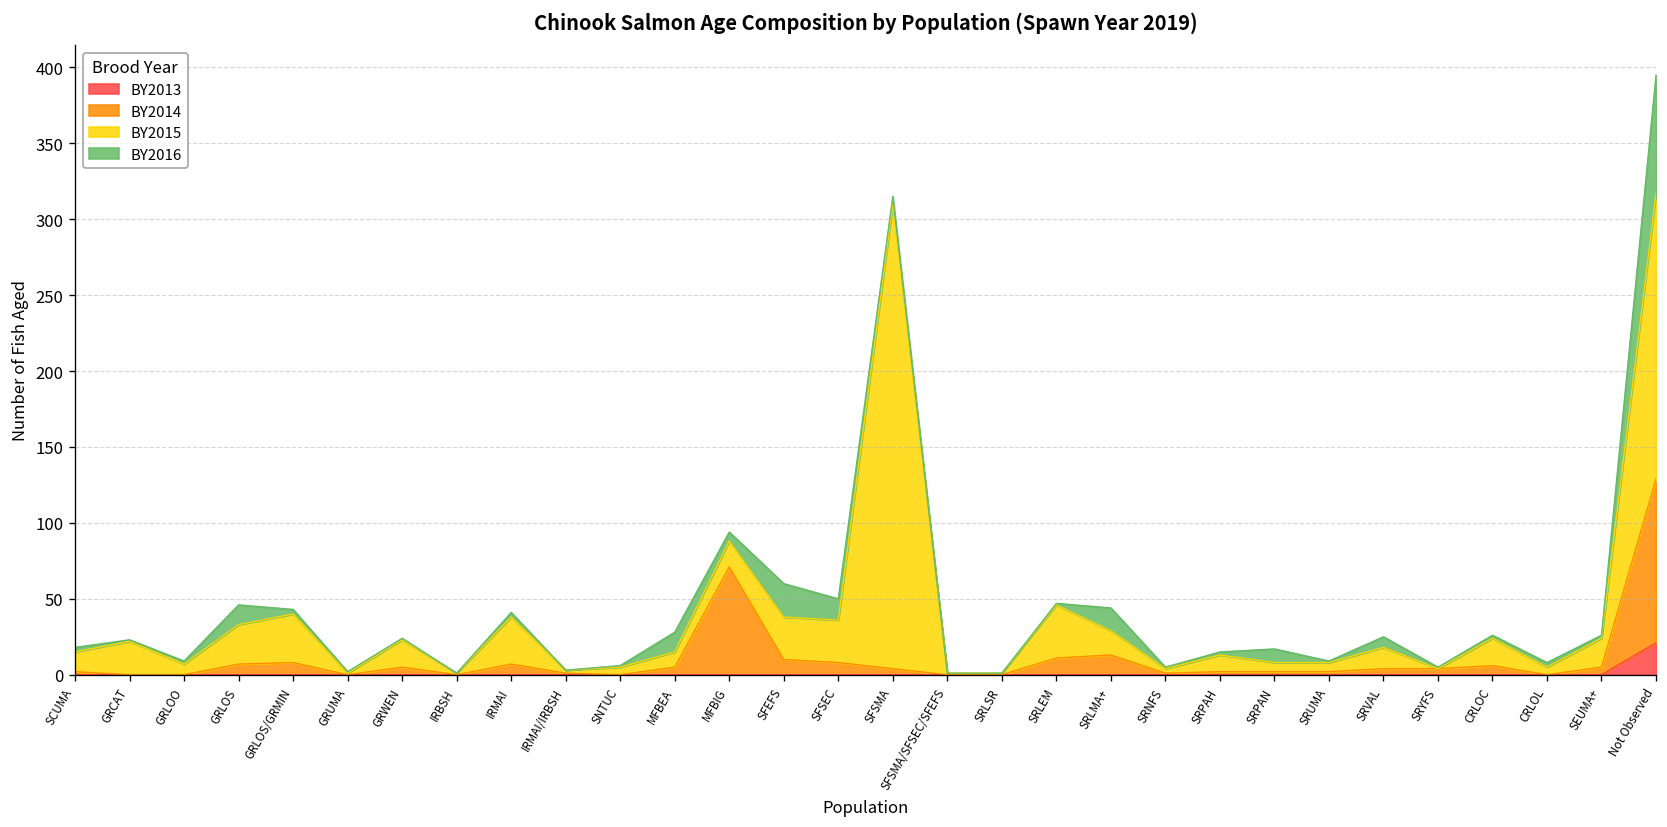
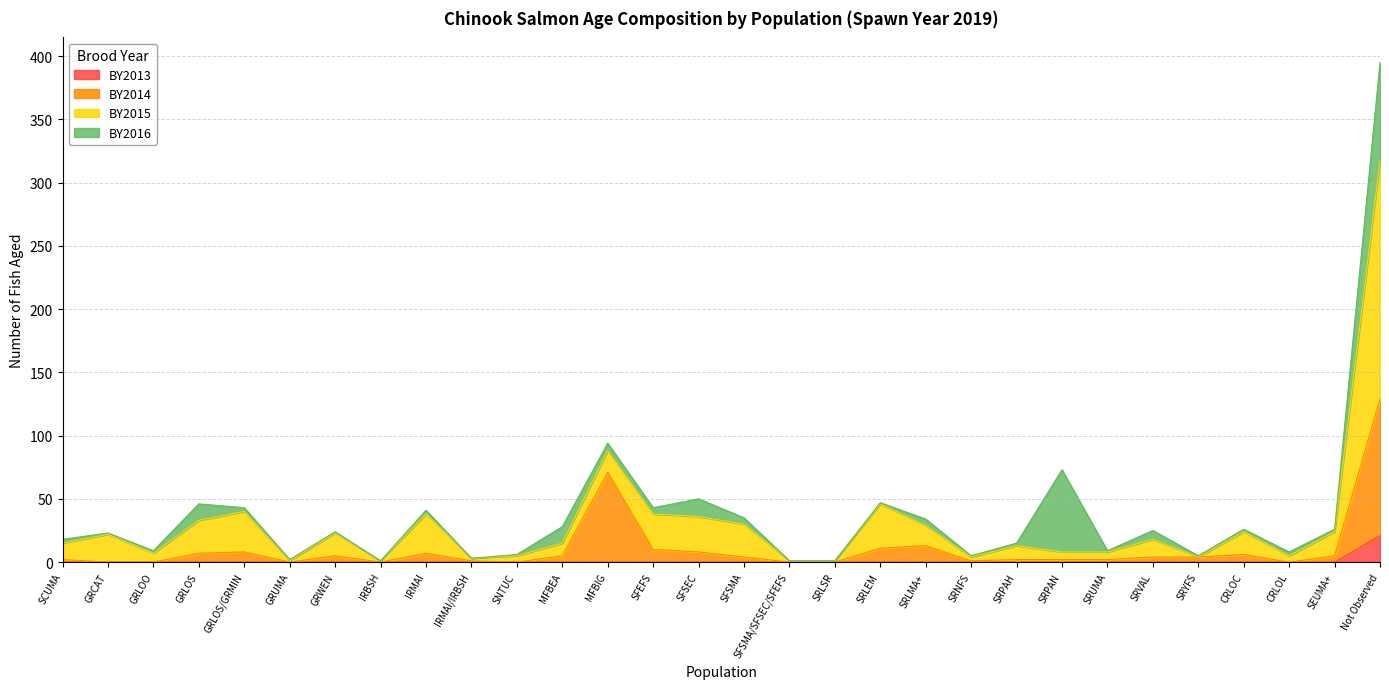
  {
    "BY2013": {
      "GRLOS": 0,
      "GRLOS/GRMIN": 0,
      "GRWEN": 0,
      "IRMAI": 0,
      "MFBEA": 0,
      "MFBIG": 0,
      "SFEFS": 0,
      "SFSEC": 0,
      "SFSMA": 0,
      "SRLEM": 0,
      "SRLMA+": 0,
      "SRVAL": 0,
      "SRYFS": 0,
      "CRLOC": 0,
      "SEUMA+": 0,
      "Not Observed": 21
    },
    "BY2014": {
      "GRLOS": 7,
      "GRLOS/GRMIN": 8,
      "GRWEN": 5,
      "IRMAI": 7,
      "MFBEA": 5,
      "MFBIG": 71,
      "SFEFS": 10,
      "SFSEC": 8,
      "SFSMA": 4,
      "SRLEM": 11,
      "SRLMA+": 13,
      "SRVAL": 4,
      "CRLOC": 6,
      "SEUMA+": 5,
      "Not Observed": 108
    },
    "BY2015": {
      "SCUMA": 13,
      "GRLOS": 26,
      "GRLOS/GRMIN": 32,
      "IRMAI": 31,
      "MFBEA": 10,
      "MFBIG": 17,
      "SFEFS": 28,
      "SFSEC": 28,
-     "SFSMA": 306,
+     "SFSMA": 26,
      "SRLMA+": 16,
      "SRPAN": 6,
      "SRVAL": 14,
      "CRLOL": 5,
      "Not Observed": 188
    },
    "BY2016": {
      "SCUMA": 3,
      "GRLOS": 13,
      "GRLOS/GRMIN": 3,
      "IRMAI": 3,
      "MFBEA": 13,
      "MFBIG": 6,
-     "SFEFS": 22,
+     "SFEFS": 5,
      "SFSEC": 14,
      "SFSMA": 5,
-     "SRLMA+": 15,
-     "SRPAN": 9,
+     "SRLMA+": 5,
+     "SRPAN": 65,
      "SRVAL": 7,
      "CRLOL": 3,
      "Not Observed": 78
    }
  }
